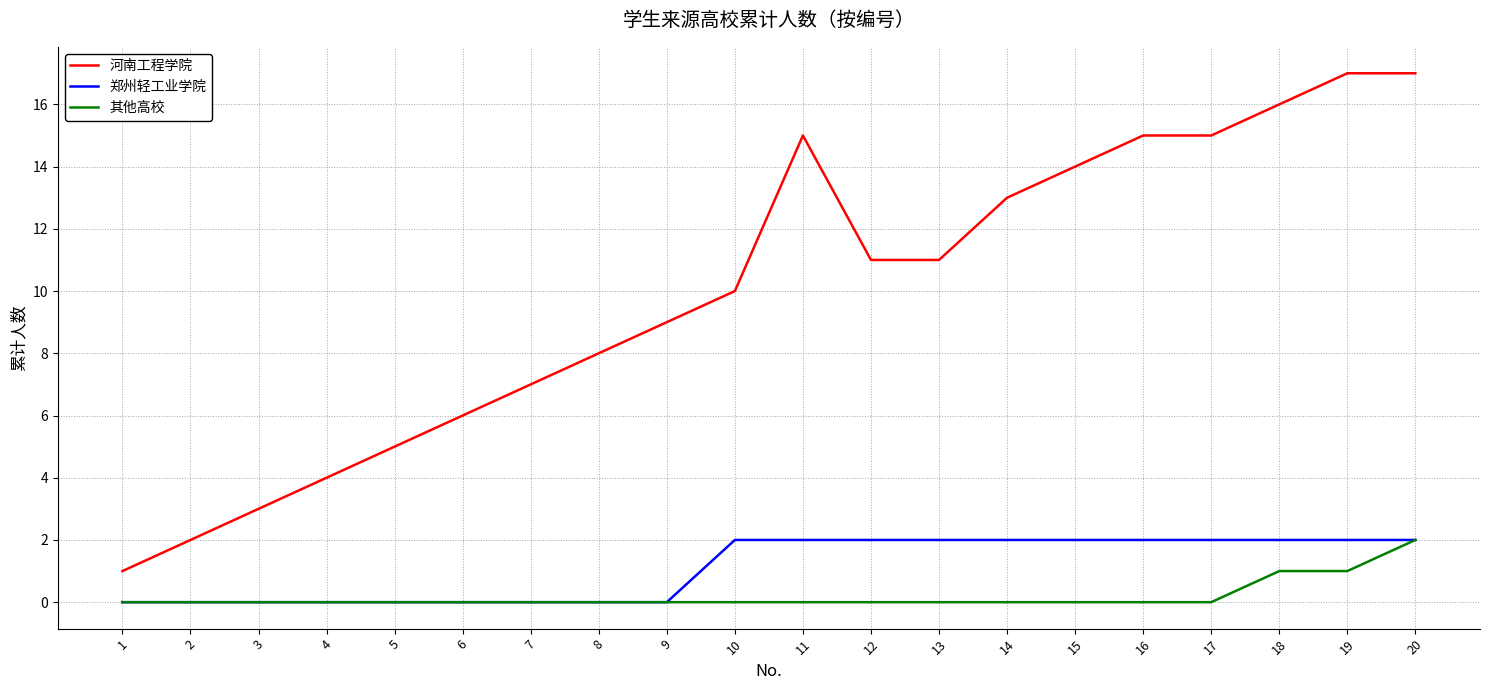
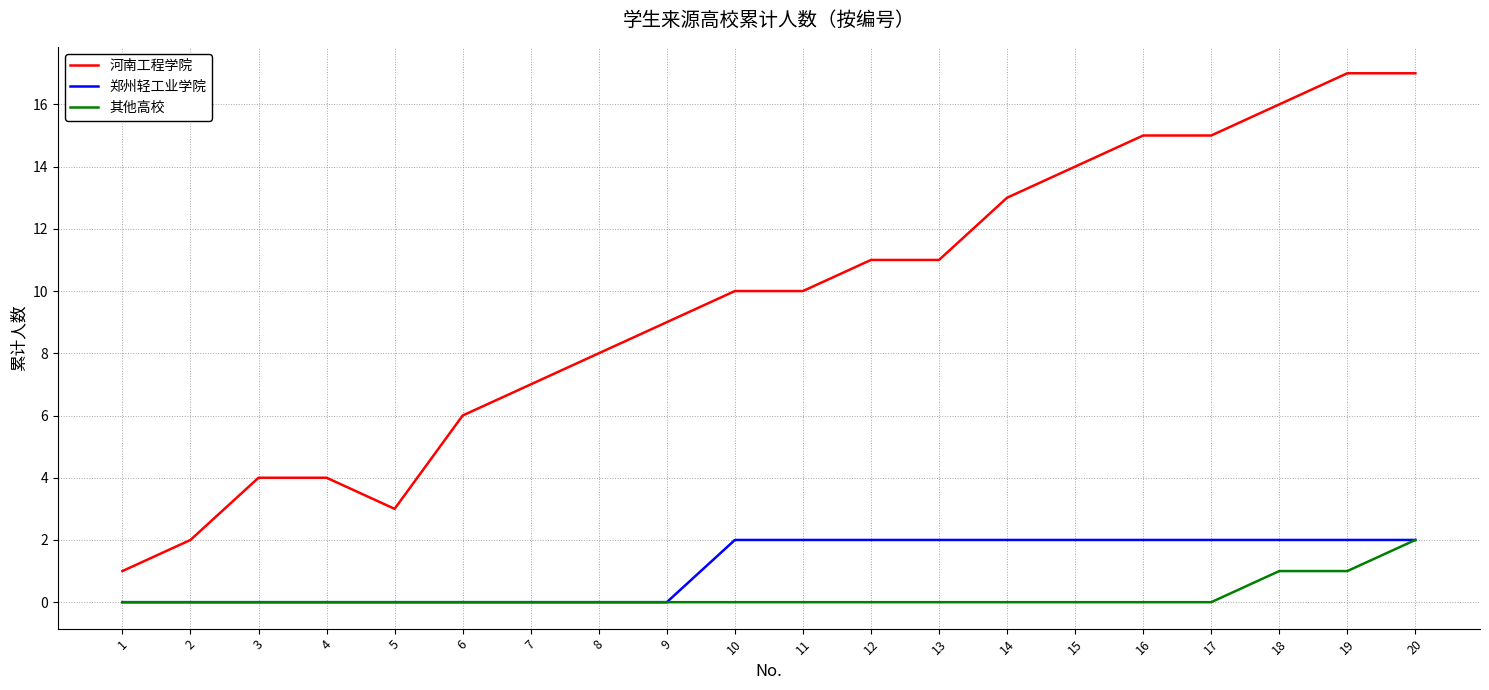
  {
    "河南工程学院": {
      "1": 1,
      "2": 2,
-     "3": 3,
+     "3": 4,
      "4": 4,
-     "5": 5,
+     "5": 3,
      "6": 6,
      "7": 7,
      "8": 8,
      "9": 9,
      "10": 10,
-     "11": 15,
+     "11": 10,
      "12": 11,
      "13": 11,
      "14": 13,
      "15": 14,
      "16": 15,
      "17": 15,
      "18": 16,
      "19": 17,
      "20": 17
    },
    "郑州轻工业学院": {
      "10": 2,
      "11": 2,
      "12": 2,
      "13": 2,
      "14": 2,
      "15": 2,
      "16": 2,
      "17": 2,
      "18": 2,
      "19": 2
    },
    "其他高校": {
      "10": 0,
      "11": 0,
      "12": 0,
      "13": 0,
      "14": 0,
      "15": 0,
      "16": 0,
      "17": 0,
      "18": 1,
      "19": 1
    }
  }
